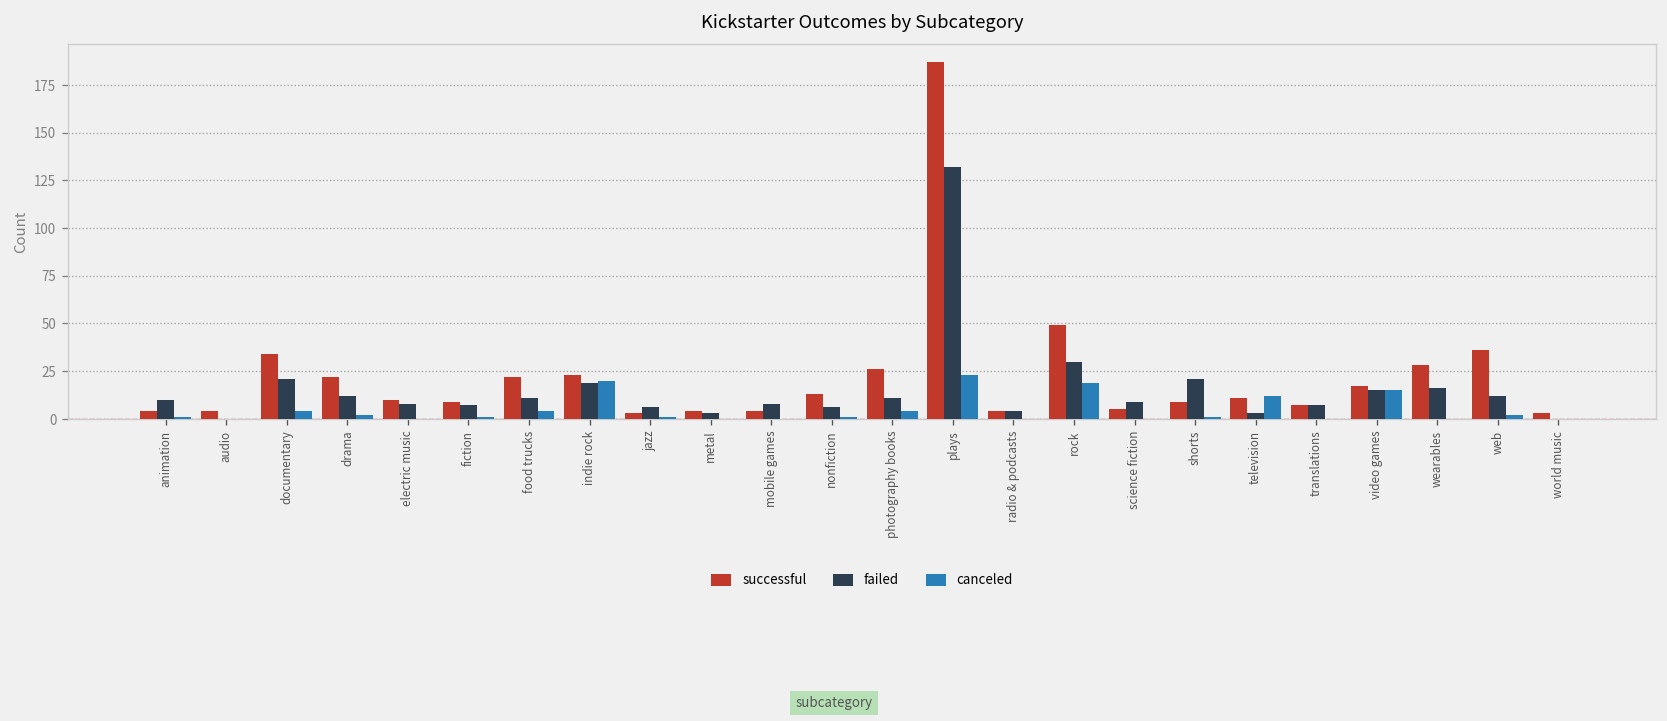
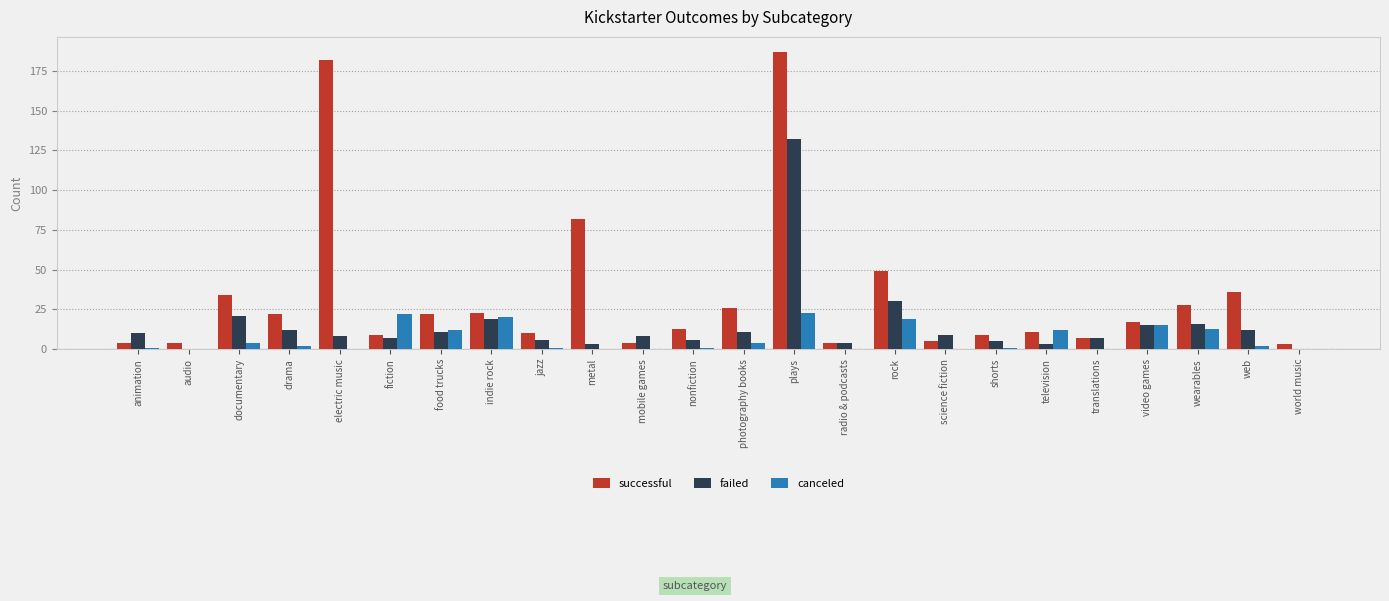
  {
    "successful": {
      "animation": 4,
      "audio": 4,
      "documentary": 34,
      "drama": 22,
-     "electric music": 10,
+     "electric music": 182,
      "fiction": 9,
      "food trucks": 22,
      "indie rock": 23,
-     "jazz": 3,
-     "metal": 4,
+     "jazz": 10,
+     "metal": 82,
      "mobile games": 4,
      "nonfiction": 13,
      "photography books": 26,
      "plays": 187,
      "radio & podcasts": 4,
      "rock": 49,
      "science fiction": 5,
      "shorts": 9,
      "television": 11,
      "translations": 7,
      "video games": 17,
      "wearables": 28,
      "web": 36,
      "world music": 3
    },
    "failed": {
      "animation": 10,
      "audio": 0,
      "documentary": 21,
      "drama": 12,
      "electric music": 8,
      "fiction": 7,
      "food trucks": 11,
      "indie rock": 19,
      "jazz": 6,
      "metal": 3,
      "mobile games": 8,
      "nonfiction": 6,
      "photography books": 11,
      "plays": 132,
      "radio & podcasts": 4,
      "rock": 30,
      "science fiction": 9,
-     "shorts": 21,
+     "shorts": 5,
      "television": 3,
      "translations": 7,
      "video games": 15,
      "wearables": 16,
      "web": 12,
      "world music": 0
    },
    "canceled": {
      "audio": 0,
      "documentary": 4,
      "drama": 2,
      "electric music": 0,
-     "fiction": 1,
-     "food trucks": 4,
+     "fiction": 22,
+     "food trucks": 12,
      "indie rock": 20,
      "metal": 0,
      "mobile games": 0,
      "photography books": 4,
      "plays": 23,
      "radio & podcasts": 0,
      "rock": 19,
      "science fiction": 0,
      "television": 12,
      "translations": 0,
      "video games": 15,
-     "wearables": 0,
+     "wearables": 13,
      "web": 2,
      "world music": 0
    }
  }
